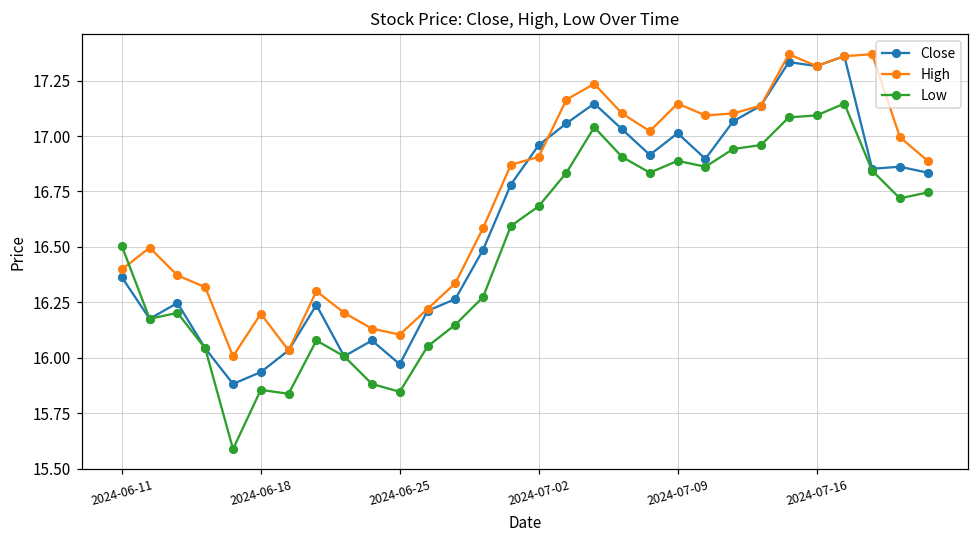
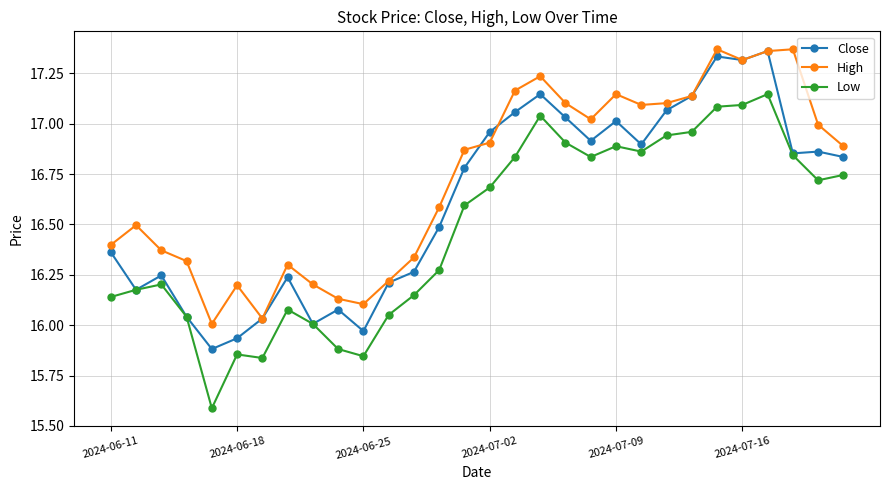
  {
    "Close": {
      "2024-06-11": 16.36,
      "2024-06-18": 15.93,
      "2024-06-25": 15.97,
      "2024-07-02": 16.96,
      "2024-07-09": 17.01
    },
    "High": {
      "2024-06-11": 16.40,
      "2024-06-18": 16.20,
      "2024-06-25": 16.10,
      "2024-07-02": 16.91,
      "2024-07-09": 17.15
    },
    "Low": {
-     "2024-06-11": 16.50,
+     "2024-06-11": 16.14,
      "2024-06-18": 15.85,
      "2024-06-25": 15.85,
      "2024-07-02": 16.68,
      "2024-07-09": 16.89,
      "2024-07-16": 17.09
    }
  }
